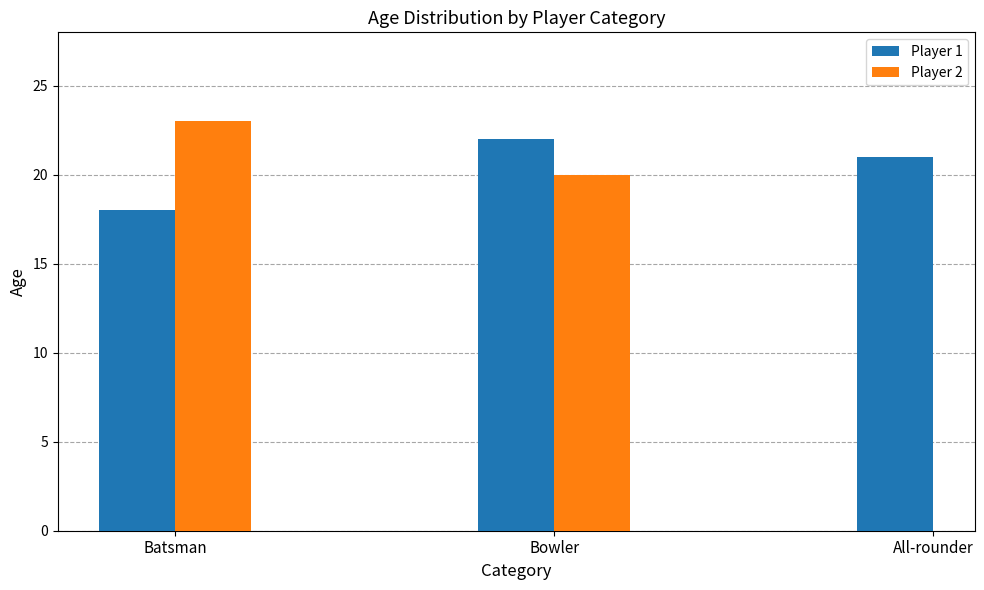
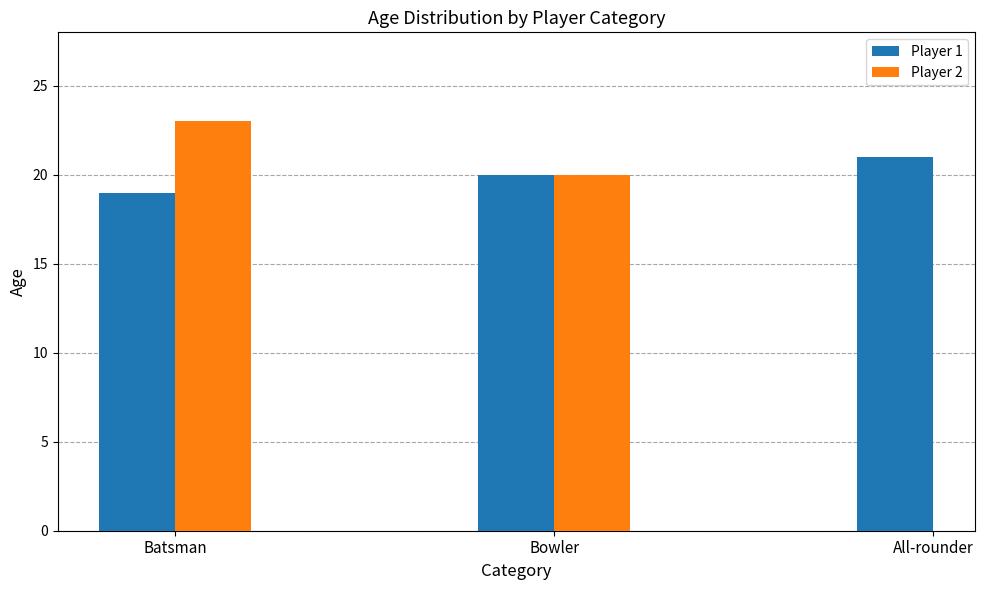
  {
    "Player 1": {
-     "Batsman": 18,
-     "Bowler": 22,
+     "Batsman": 19,
+     "Bowler": 20,
      "All-rounder": 21
    }
  }
